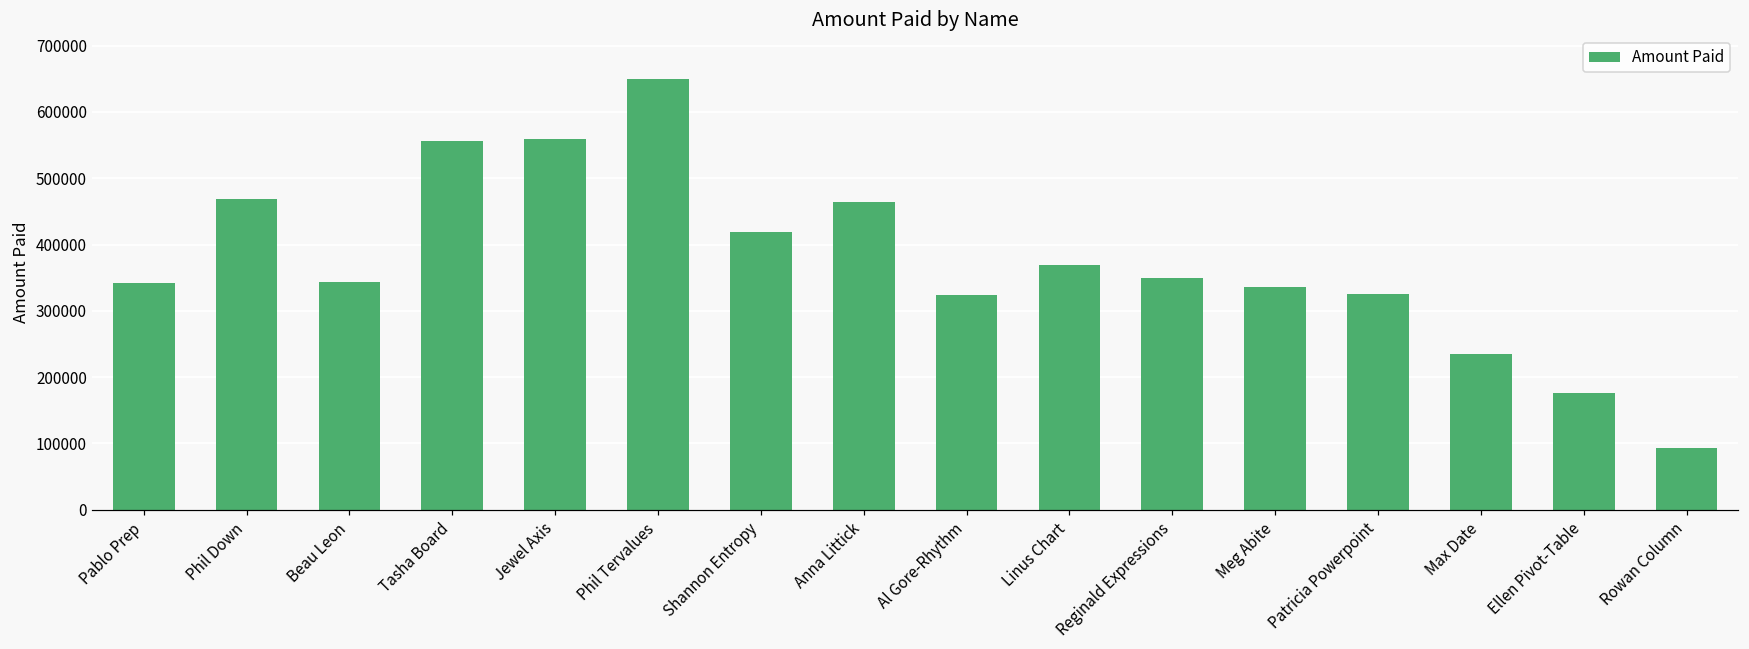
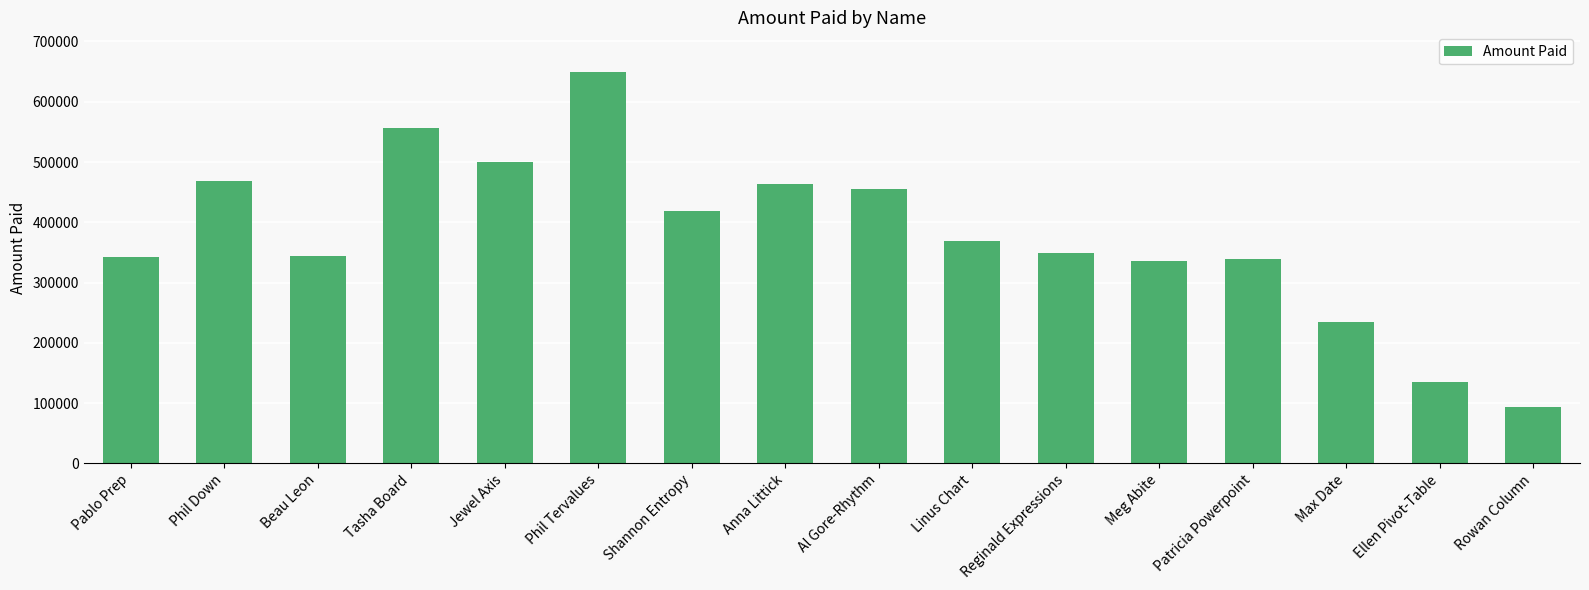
  {
    "Pablo Prep": 340000,
    "Phil Down": 470000,
    "Beau Leon": 340000,
    "Tasha Board": 560000,
-   "Jewel Axis": 560000,
+   "Jewel Axis": 500000,
    "Phil Tervalues": 650000,
    "Shannon Entropy": 420000,
    "Anna Littick": 460000,
-   "Al Gore-Rhythm": 320000,
+   "Al Gore-Rhythm": 460000,
    "Linus Chart": 370000,
    "Reginald Expressions": 350000,
    "Meg Abite": 340000,
-   "Patricia Powerpoint": 330000,
+   "Patricia Powerpoint": 340000,
    "Max Date": 240000,
-   "Ellen Pivot-Table": 180000,
+   "Ellen Pivot-Table": 130000,
    "Rowan Column": 90000
  }
